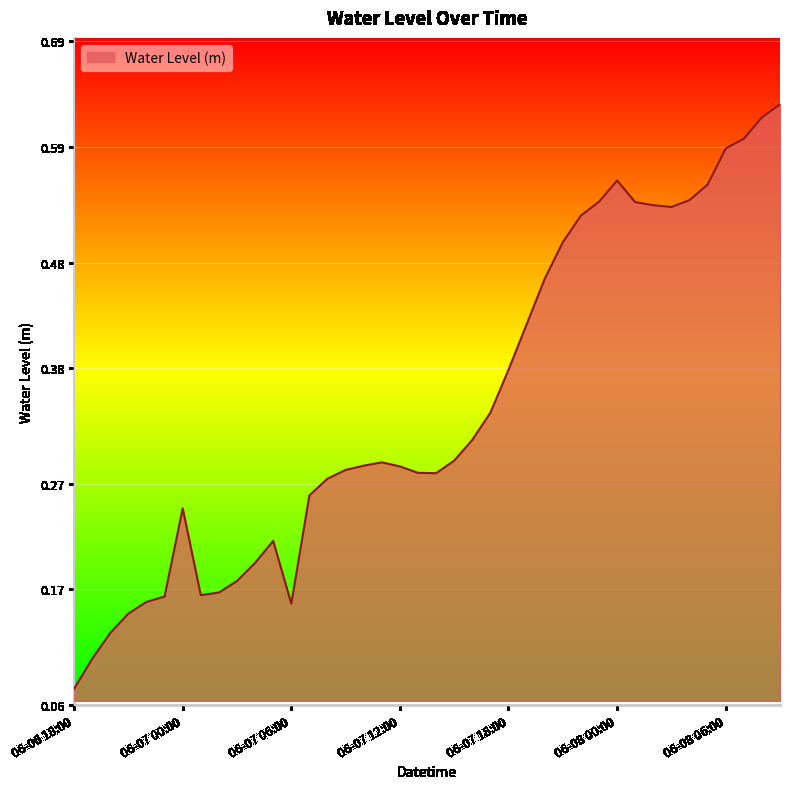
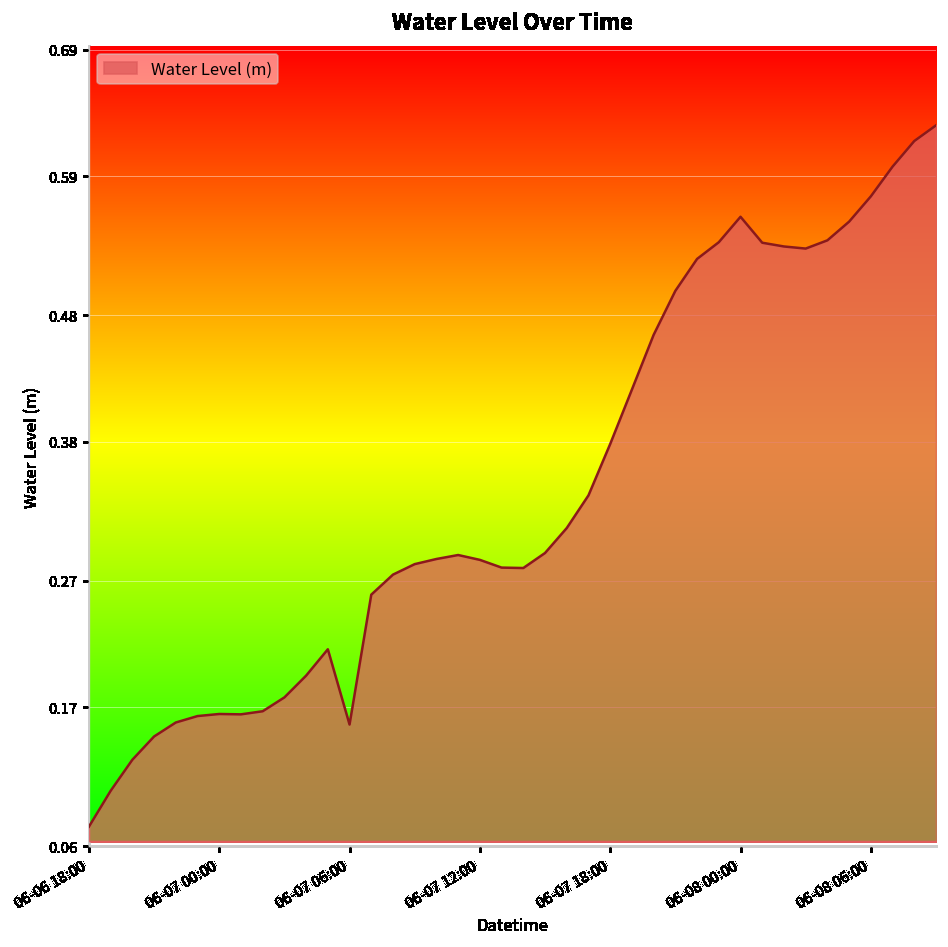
  {
    "06-06 18:00": 0.076,
-   "06-07 00:00": 0.247,
+   "06-07 00:00": 0.165,
    "06-07 06:00": 0.156,
    "06-07 12:00": 0.287,
    "06-07 18:00": 0.378,
    "06-08 00:00": 0.558,
-   "06-08 06:00": 0.588
+   "06-08 06:00": 0.574
  }
